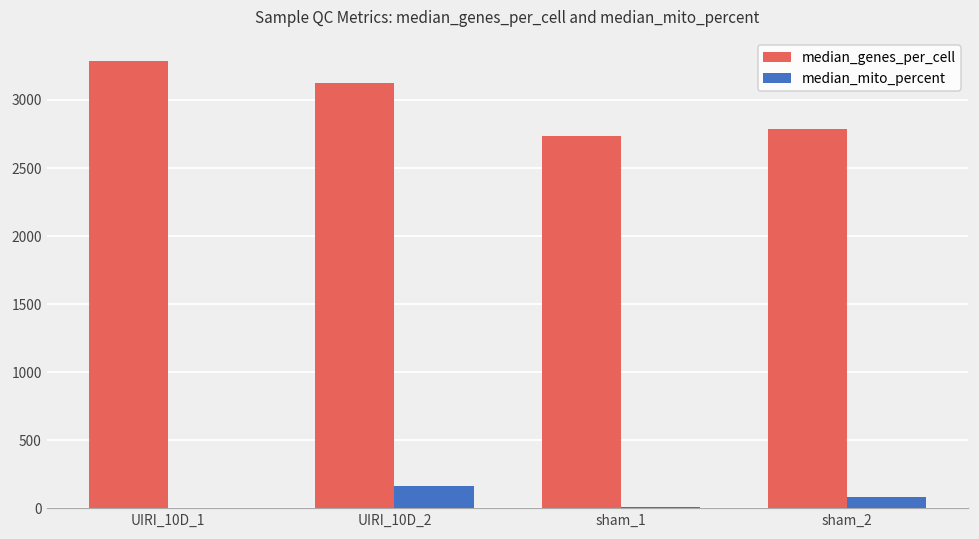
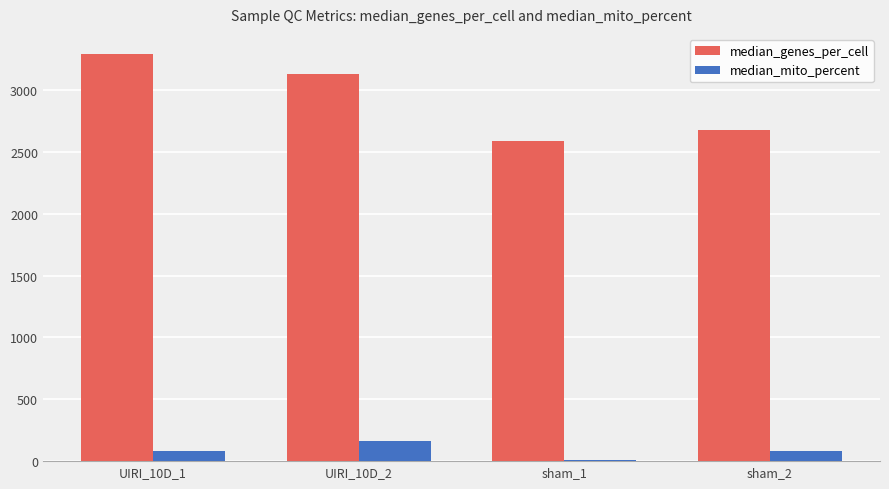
  {
    "median_genes_per_cell": {
      "UIRI_10D_1": 3290,
      "UIRI_10D_2": 3130,
-     "sham_1": 2740,
-     "sham_2": 2790
+     "sham_1": 2590,
+     "sham_2": 2680
    },
    "median_mito_percent": {
-     "UIRI_10D_1": 0,
+     "UIRI_10D_1": 90,
      "UIRI_10D_2": 160,
      "sham_2": 90
    }
  }
